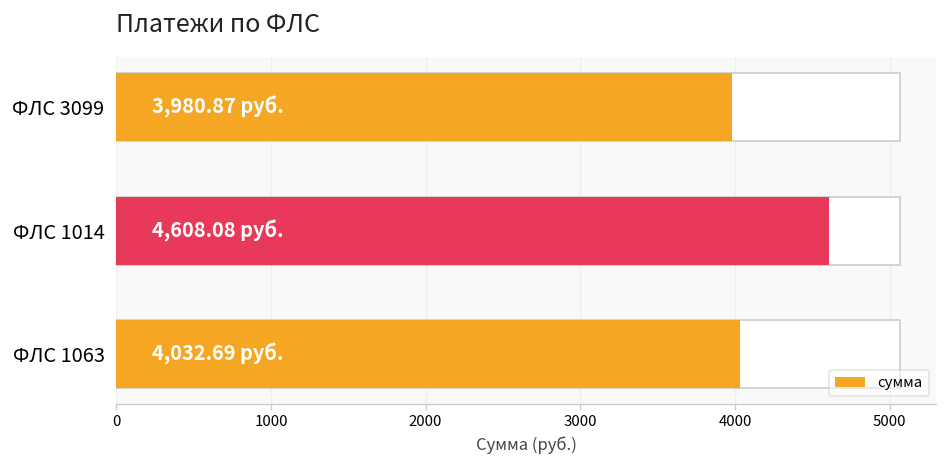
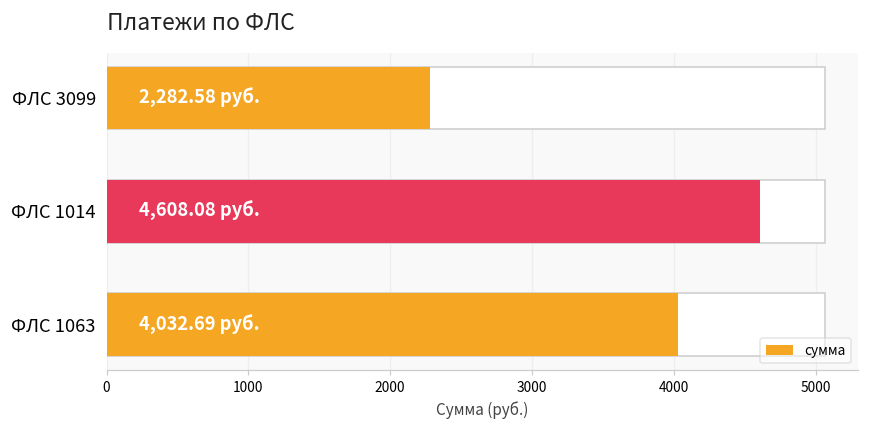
  {
    "сумма": {
-     "ФЛС 3099": "3,980.87"
+     "ФЛС 3099": "2,282.58"
    }
  }
